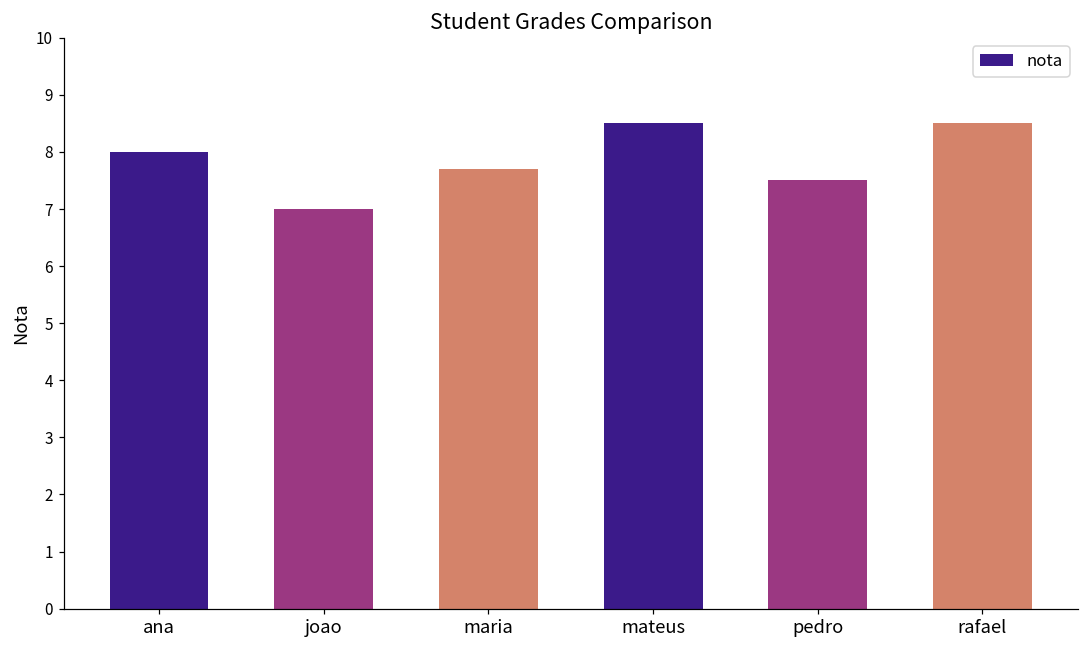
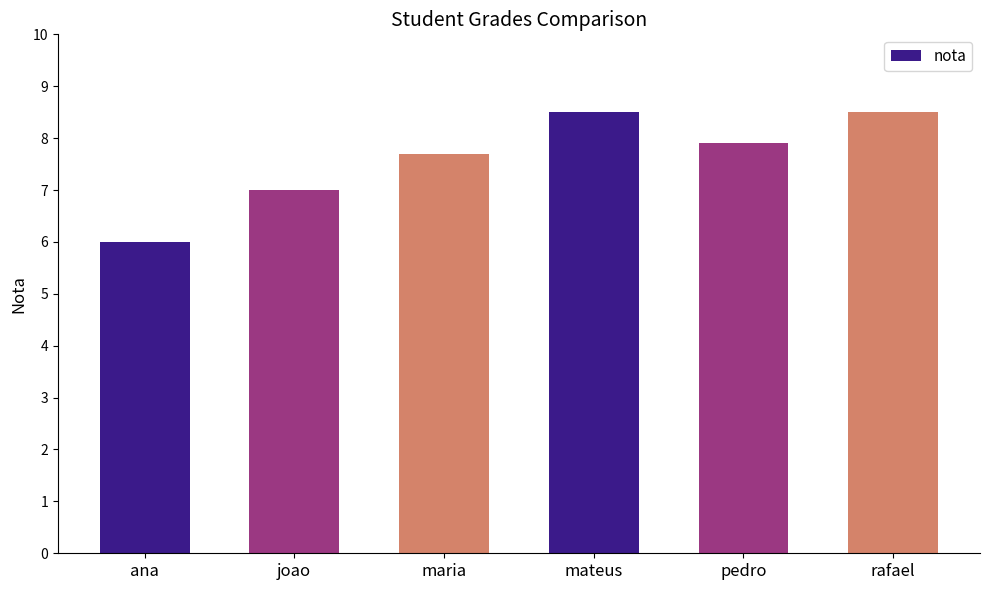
  {
-   "ana": 8,
+   "ana": 6,
    "joao": 7.0,
    "maria": 7.7,
    "mateus": 8.5,
-   "pedro": 7.5,
+   "pedro": 7.9,
    "rafael": 8.5
  }
